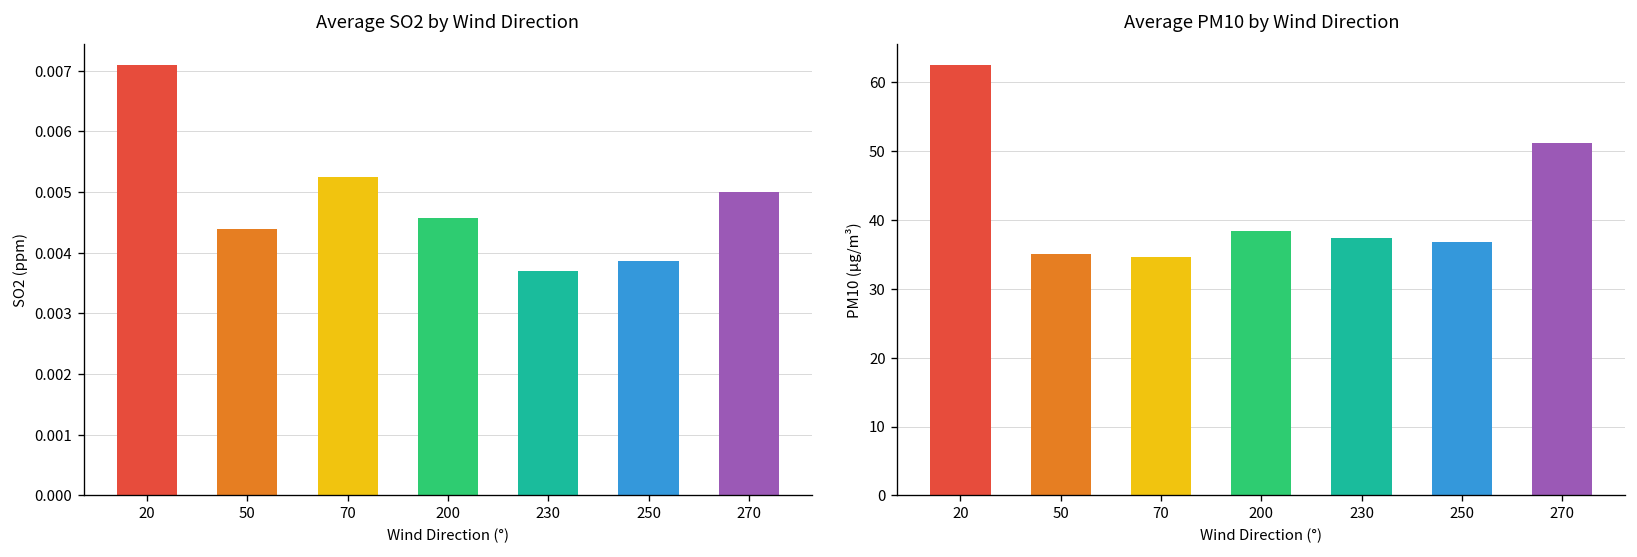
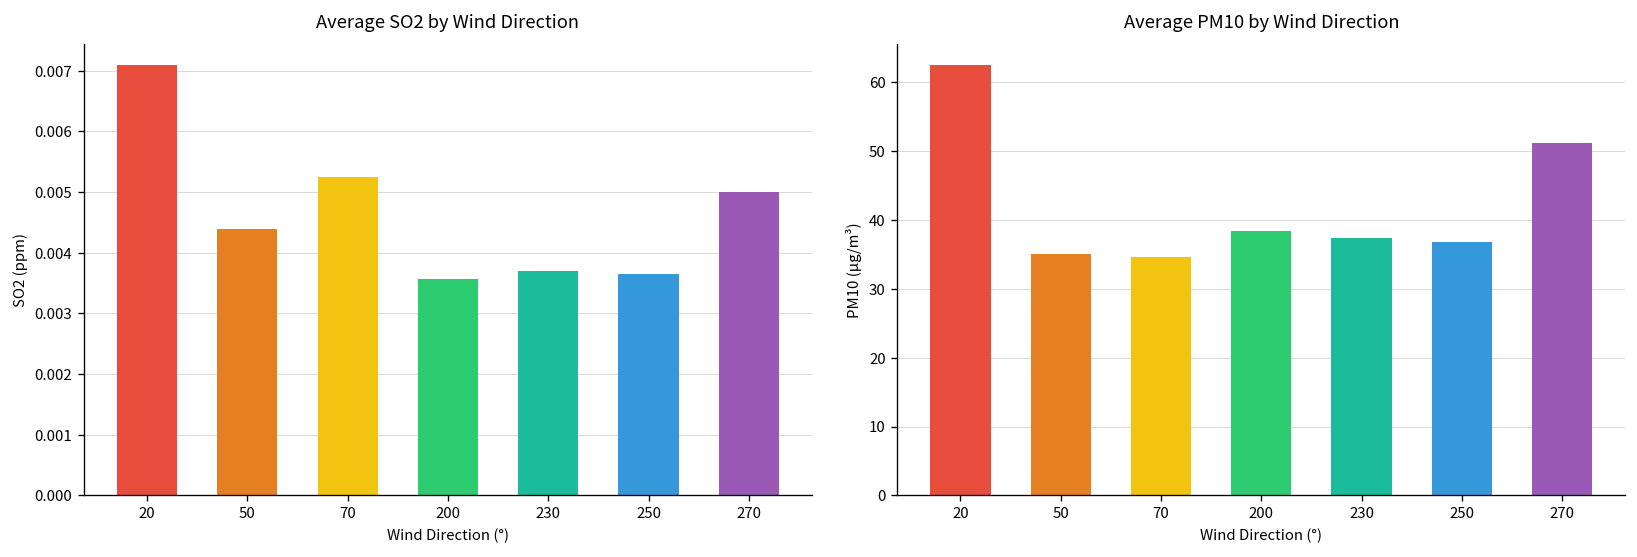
  {
    "Average SO2 by Wind Direction": {
      "20": 0.0071,
      "50": 0.0044,
      "70": 0.0053,
-     "200": 0.0046,
+     "200": 0.0036,
      "230": 0.0037,
-     "250": 0.0039,
+     "250": 0.0036,
      "270": 0.0050
    },
    "Average PM10 by Wind Direction": {
      "20": 62,
      "50": 35,
      "70": 35,
      "200": 38,
      "230": 37,
      "250": 37,
      "270": 51
    }
  }
